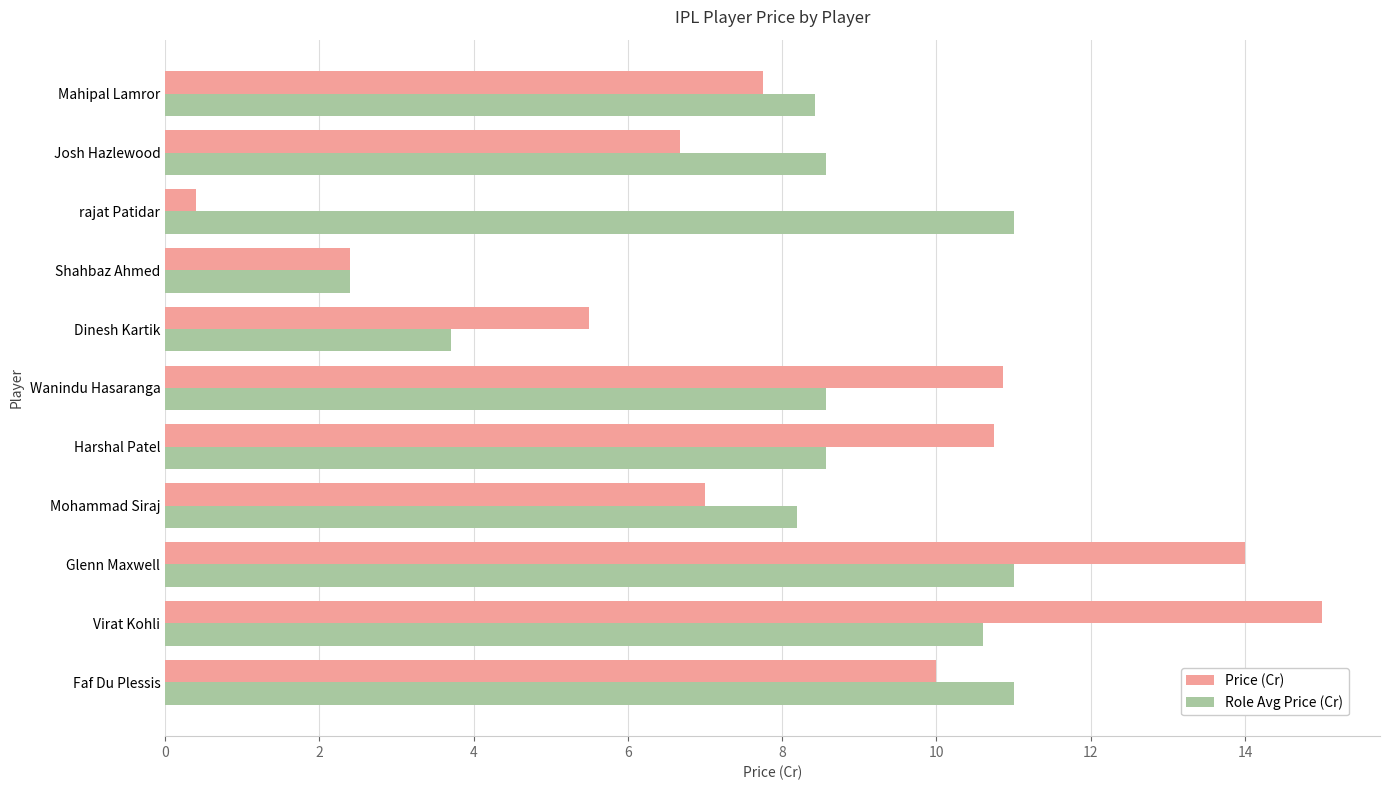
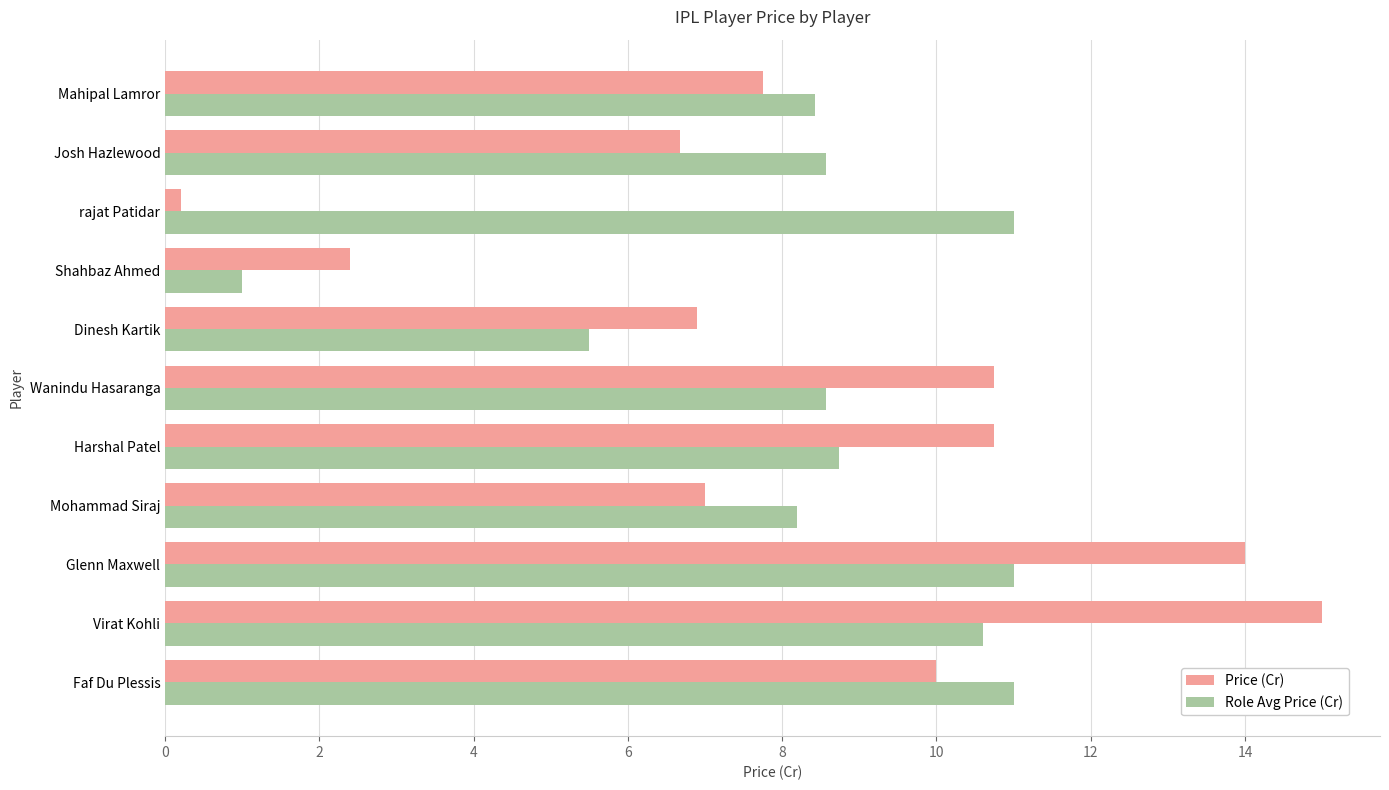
  {
    "Price (Cr)": {
      "Mahipal Lamror": 7.8,
      "Josh Hazlewood": 6.7,
-     "rajat Patidar": 0.4,
+     "rajat Patidar": 0.2,
      "Shahbaz Ahmed": 2.4,
-     "Dinesh Kartik": 5.5,
-     "Wanindu Hasaranga": 10.9,
+     "Dinesh Kartik": 6.9,
+     "Wanindu Hasaranga": 10.8,
      "Harshal Patel": 10.8,
      "Mohammad Siraj": 7.0,
      "Glenn Maxwell": 14.0,
      "Virat Kohli": 15.0,
      "Faf Du Plessis": 10.0
    },
    "Role Avg Price (Cr)": {
      "Mahipal Lamror": 8.4,
      "Josh Hazlewood": 8.6,
      "rajat Patidar": 11.0,
-     "Shahbaz Ahmed": 2.4,
-     "Dinesh Kartik": 3.7,
+     "Shahbaz Ahmed": 1.0,
+     "Dinesh Kartik": 5.5,
      "Wanindu Hasaranga": 8.6,
-     "Harshal Patel": 8.6,
+     "Harshal Patel": 8.7,
      "Mohammad Siraj": 8.2,
      "Glenn Maxwell": 11.0,
      "Virat Kohli": 10.6,
      "Faf Du Plessis": 11.0
    }
  }
